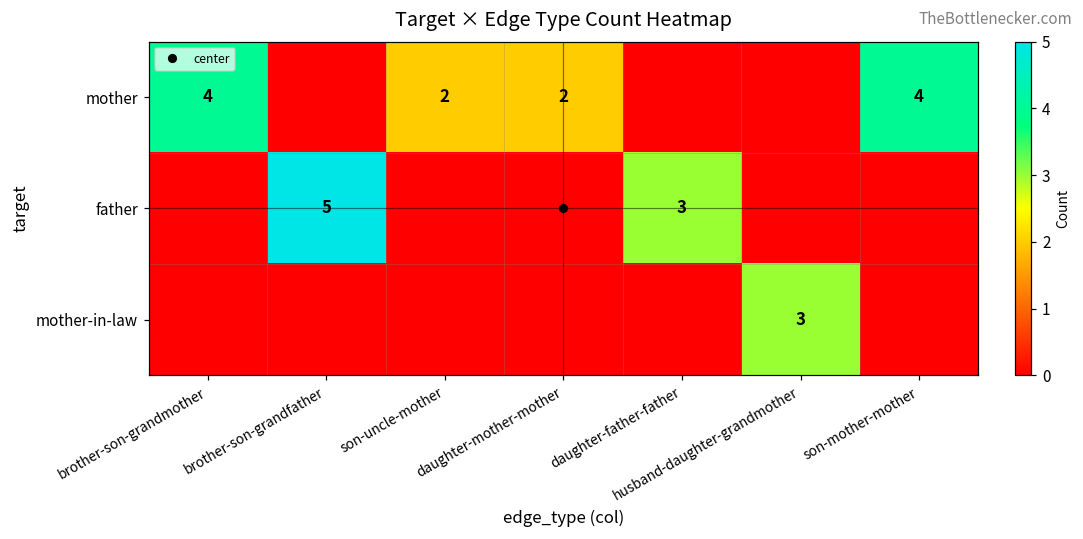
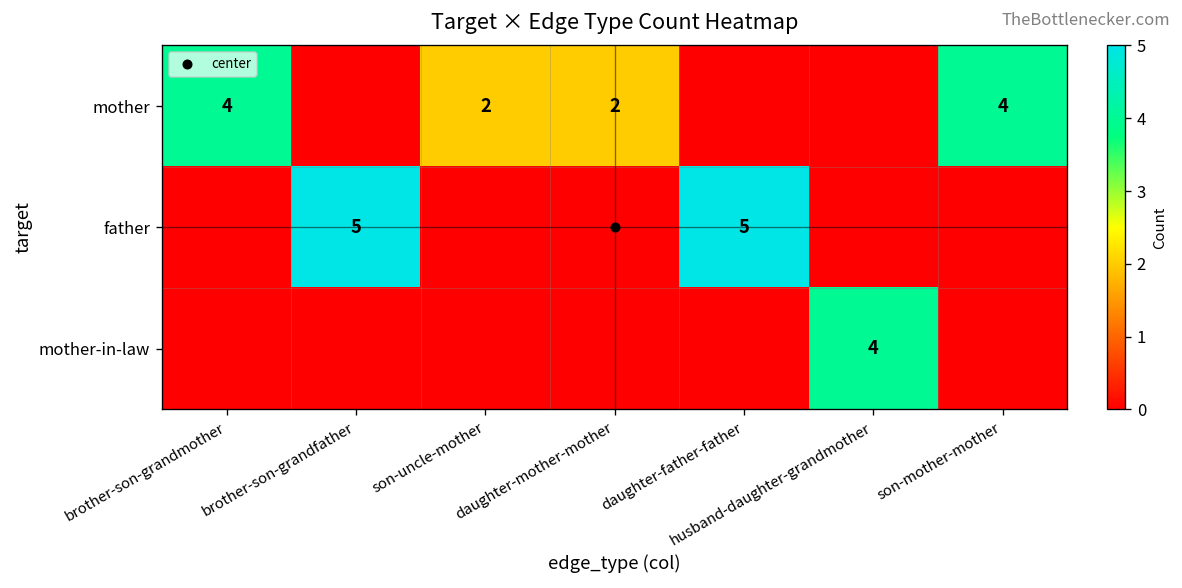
  {
    "mother": {
      "brother-son-grandmother": 4,
      "son-uncle-mother": 2,
      "daughter-mother-mother": 2,
      "son-mother-mother": 4
    },
    "father": {
      "brother-son-grandfather": 5,
-     "daughter-father-father": 3
+     "daughter-father-father": 5
    },
    "mother-in-law": {
-     "husband-daughter-grandmother": 3
+     "husband-daughter-grandmother": 4
    }
  }
